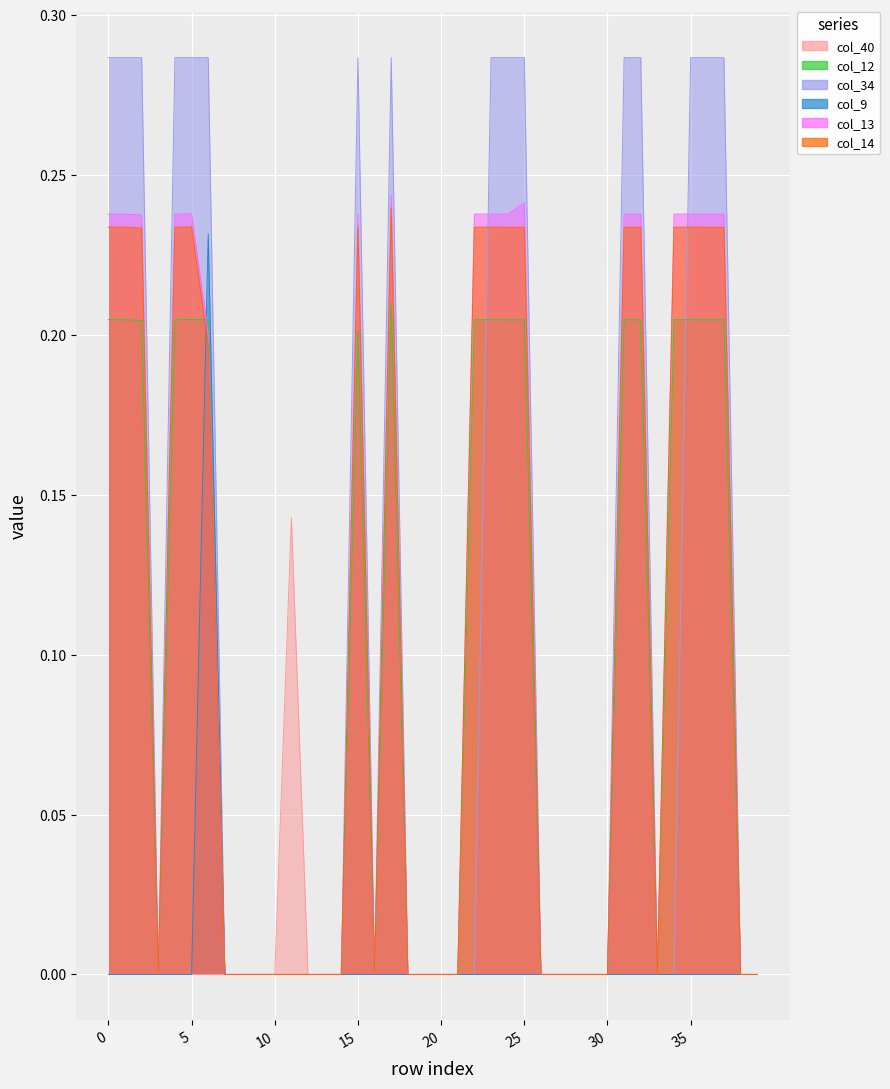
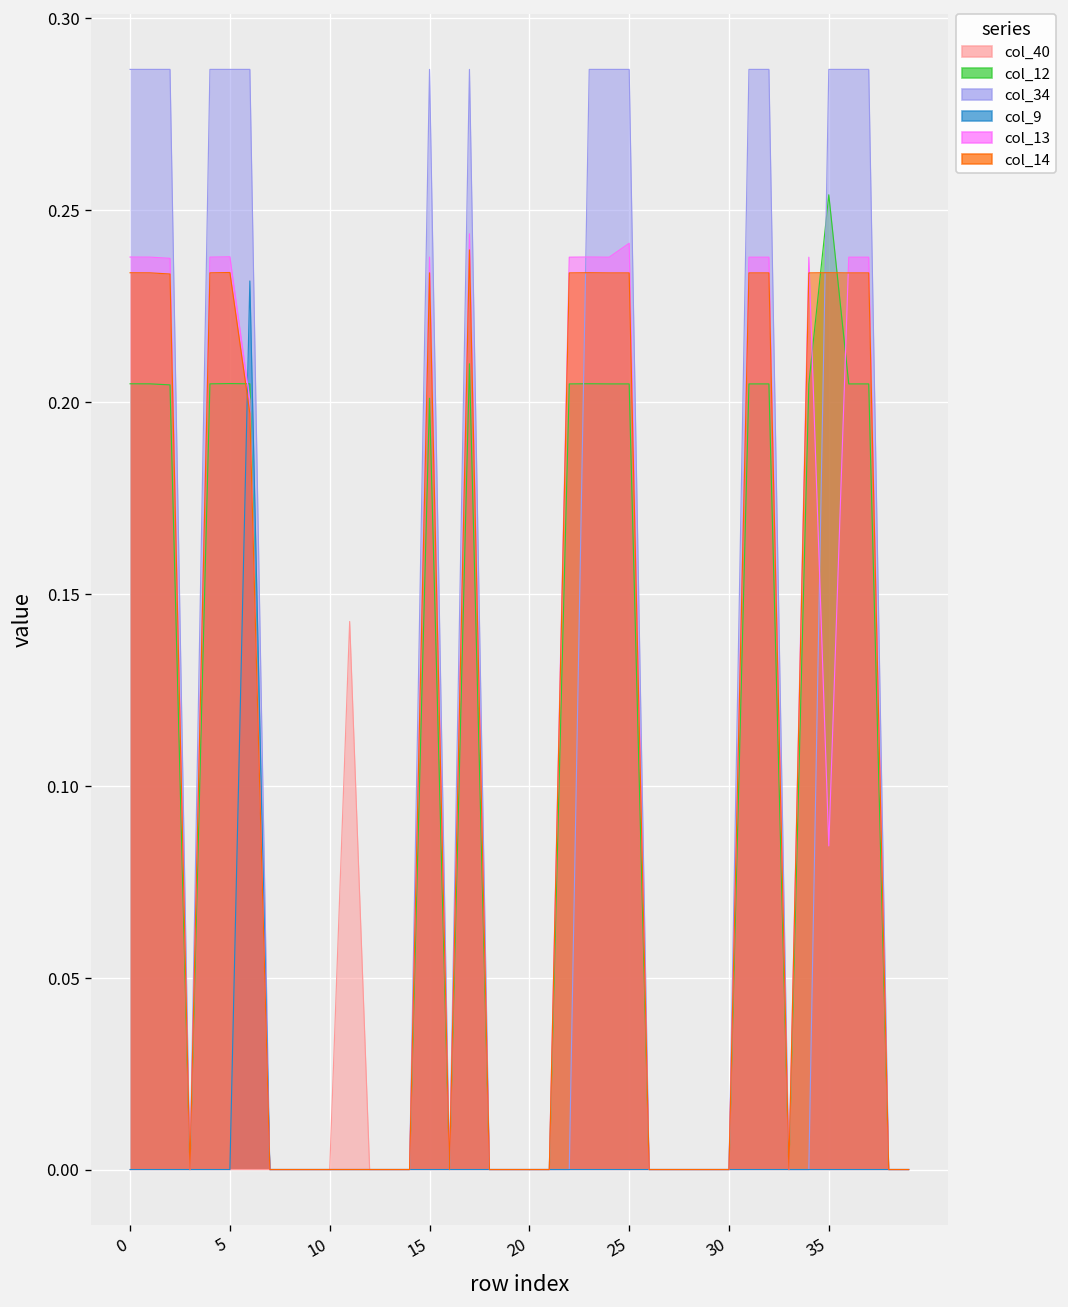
  {
    "col_12": {
      "0": 0.205,
      "5": 0.205,
      "15": 0.201,
      "25": 0.205,
-     "35": 0.205
+     "35": 0.254
    },
    "col_34": {
      "0": 0.287,
      "5": 0.287,
      "15": 0.287,
      "25": 0.287,
      "35": 0.287
    },
    "col_13": {
      "0": 0.238,
      "5": 0.238,
      "15": 0.238,
      "25": 0.241,
-     "35": 0.238
+     "35": 0.084
    },
    "col_14": {
      "0": 0.234,
      "5": 0.234,
      "15": 0.234,
      "25": 0.234,
      "35": 0.234
    }
  }
